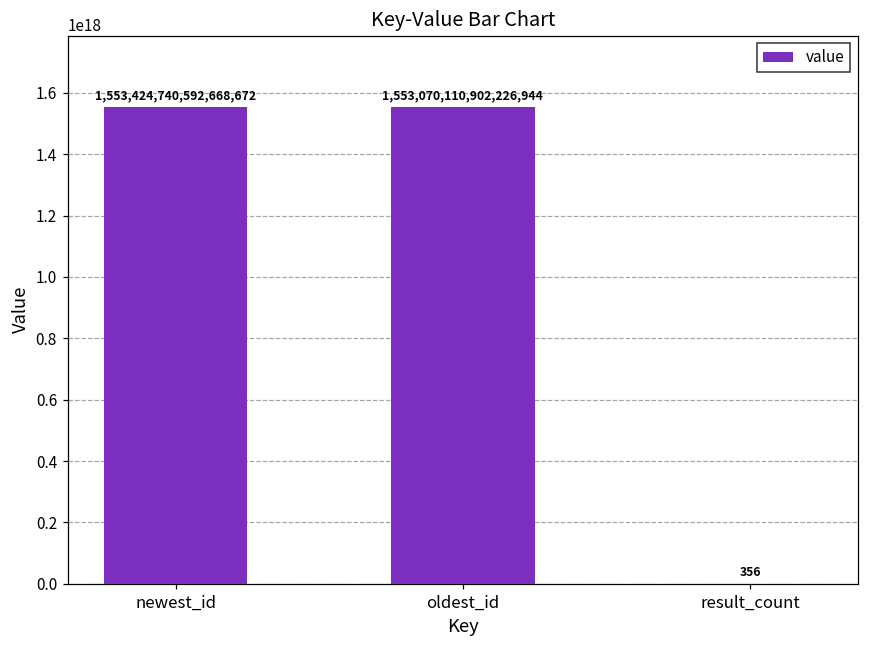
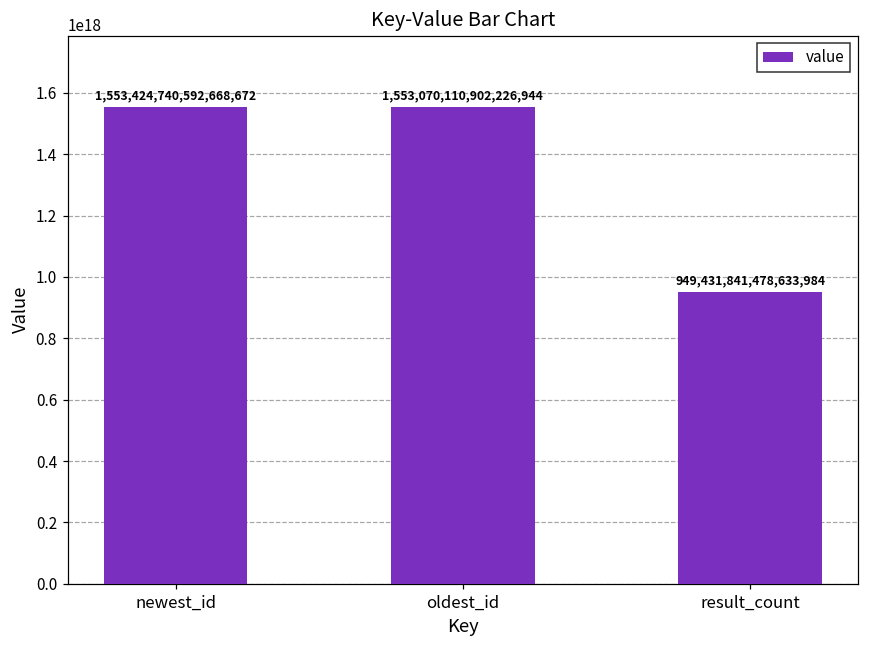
  {
    "newest_id": "1,553,424,740,592,668,672",
    "oldest_id": "1,553,070,110,902,226,944",
-   "result_count": "356"
+   "result_count": "949,431,841,478,633,984"
  }
